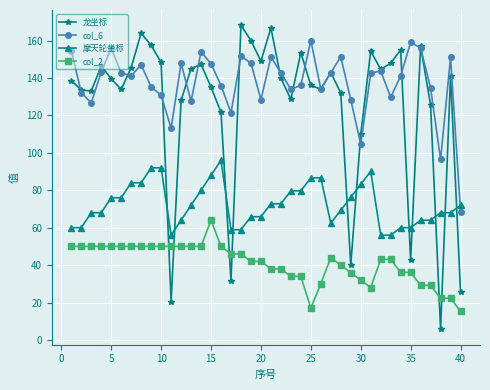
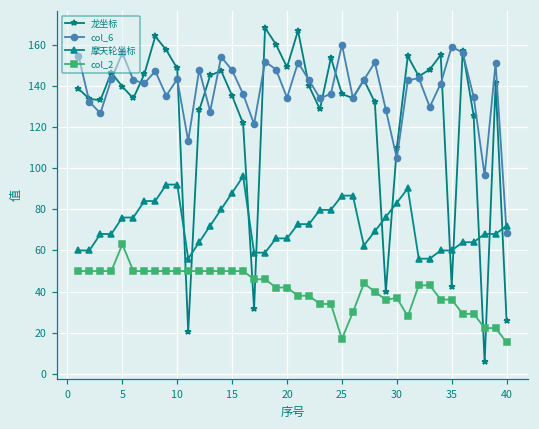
  {
    "col_6": {
-     "10": 131,
+     "10": 143,
      "15": 148,
-     "20": 128,
+     "20": 134,
      "25": 160,
      "30": 105,
      "35": 159,
      "40": 69
    },
    "col_2": {
-     "5": 50,
+     "5": 63,
      "10": 50,
-     "15": 64,
+     "15": 50,
      "20": 42,
      "25": 17,
-     "30": 32,
+     "30": 37,
      "35": 36,
      "40": 15
    }
  }
